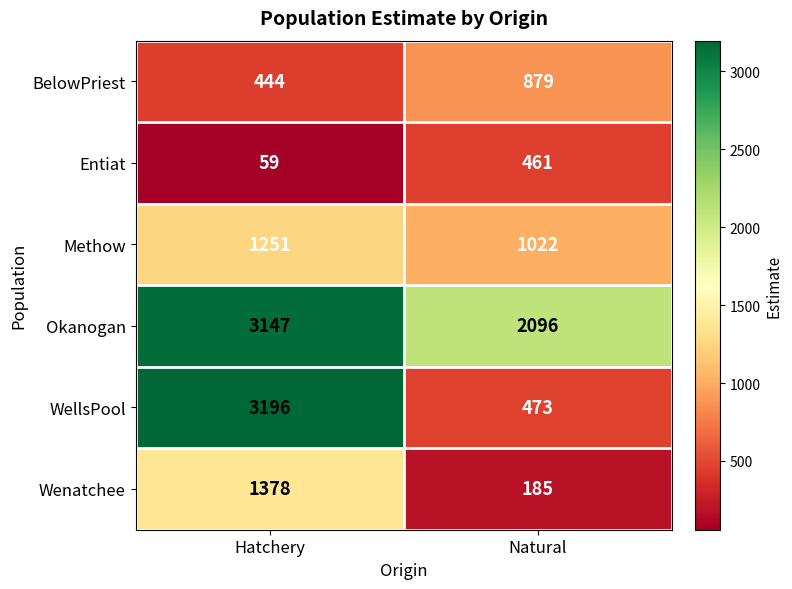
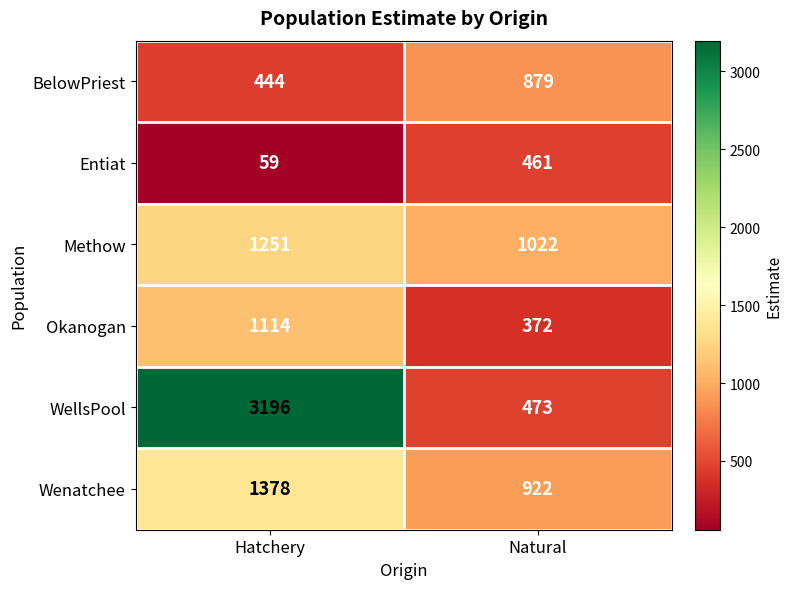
  {
    "BelowPriest": {
      "Hatchery": 444,
      "Natural": 879
    },
    "Entiat": {
      "Hatchery": 59,
      "Natural": 461
    },
    "Methow": {
      "Hatchery": 1251,
      "Natural": 1022
    },
    "Okanogan": {
-     "Hatchery": 3147,
-     "Natural": 2096
+     "Hatchery": 1114,
+     "Natural": 372
    },
    "WellsPool": {
      "Hatchery": 3196,
      "Natural": 473
    },
    "Wenatchee": {
      "Hatchery": 1378,
-     "Natural": 185
+     "Natural": 922
    }
  }
